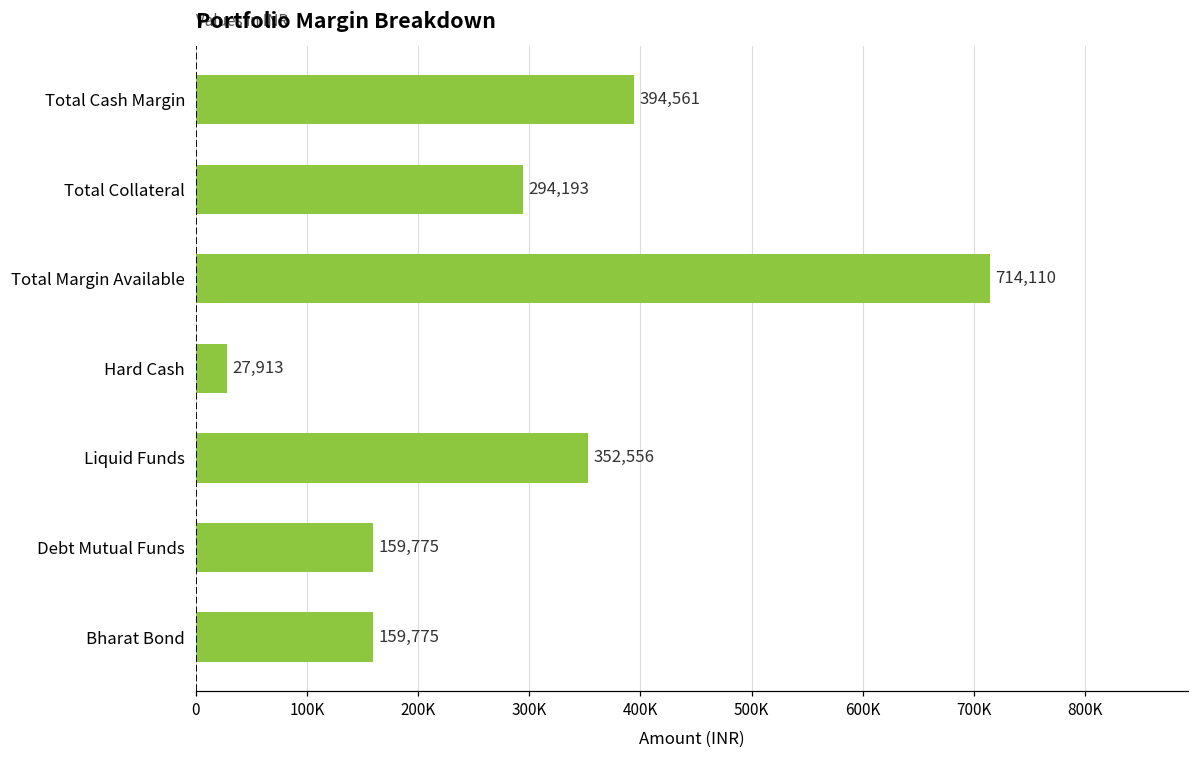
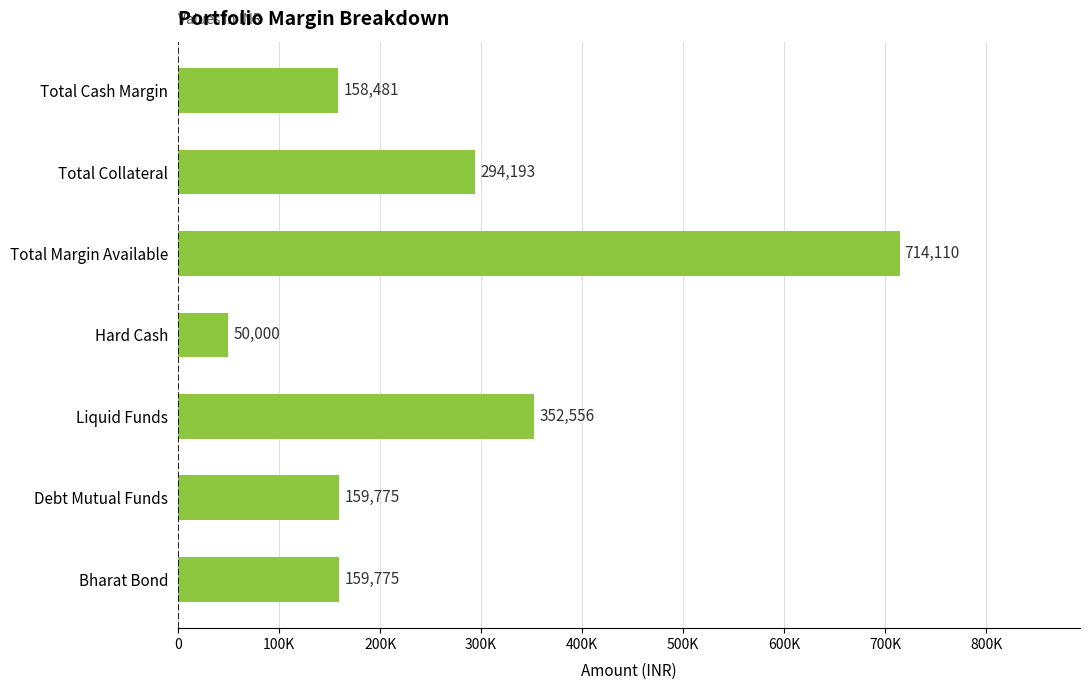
  {
-   "Total Cash Margin": "394,561",
+   "Total Cash Margin": "158,481",
    "Total Collateral": "294,193",
    "Total Margin Available": "714,110",
-   "Hard Cash": "27,913",
+   "Hard Cash": "50,000",
    "Liquid Funds": "352,556",
    "Debt Mutual Funds": "159,775",
    "Bharat Bond": "159,775"
  }
